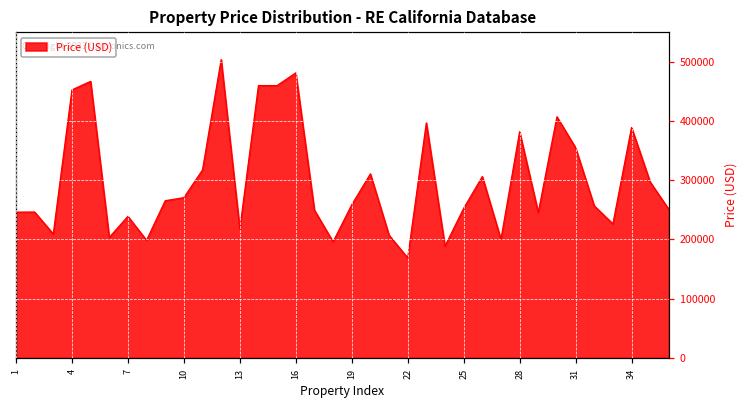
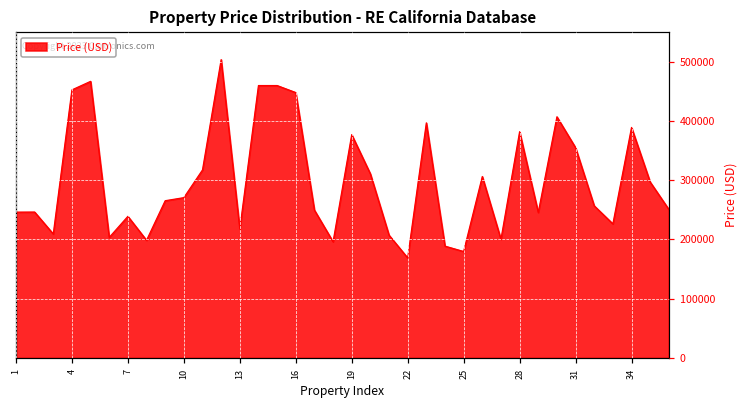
  {
    "1": 250000,
    "4": 450000,
    "7": 240000,
    "10": 270000,
    "13": 220000,
-   "16": 480000,
-   "19": 260000,
+   "16": 450000,
+   "19": 380000,
    "22": 170000,
-   "25": 250000,
+   "25": 180000,
    "28": 380000,
    "31": 360000,
    "34": 390000
  }
